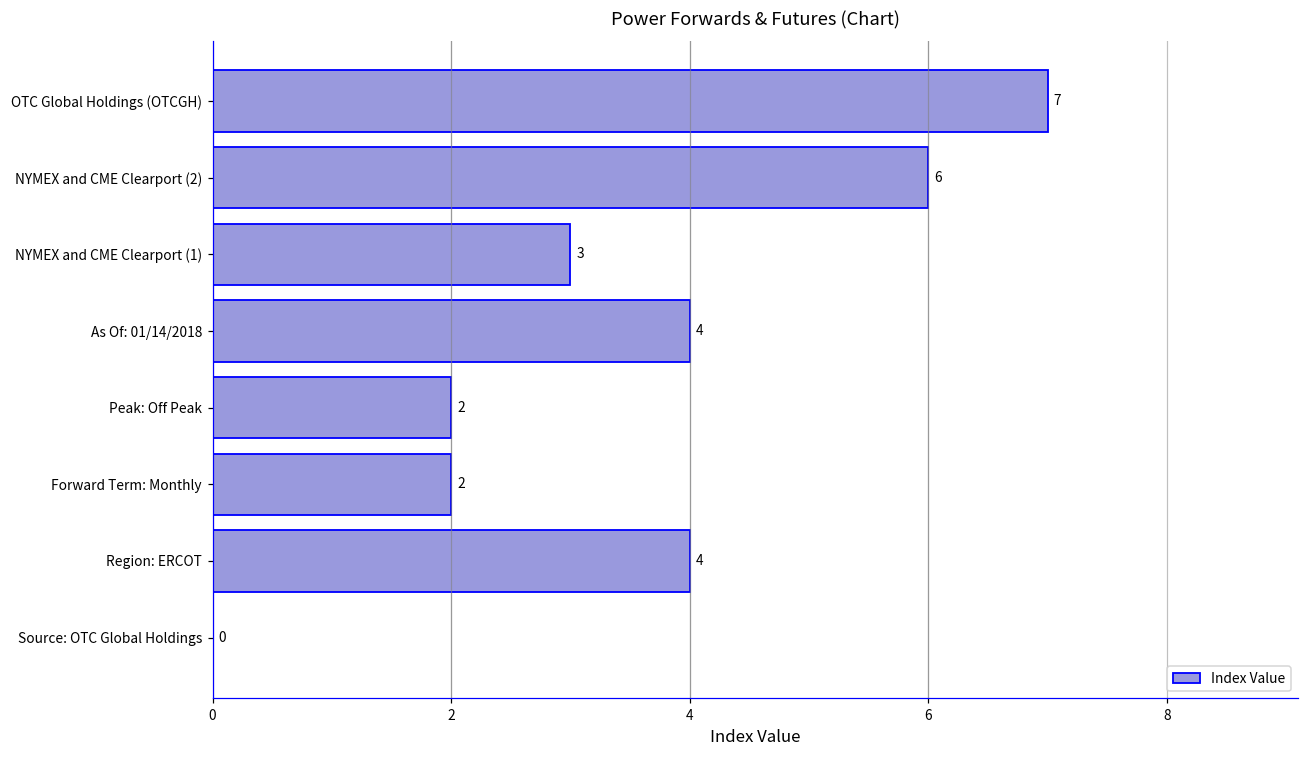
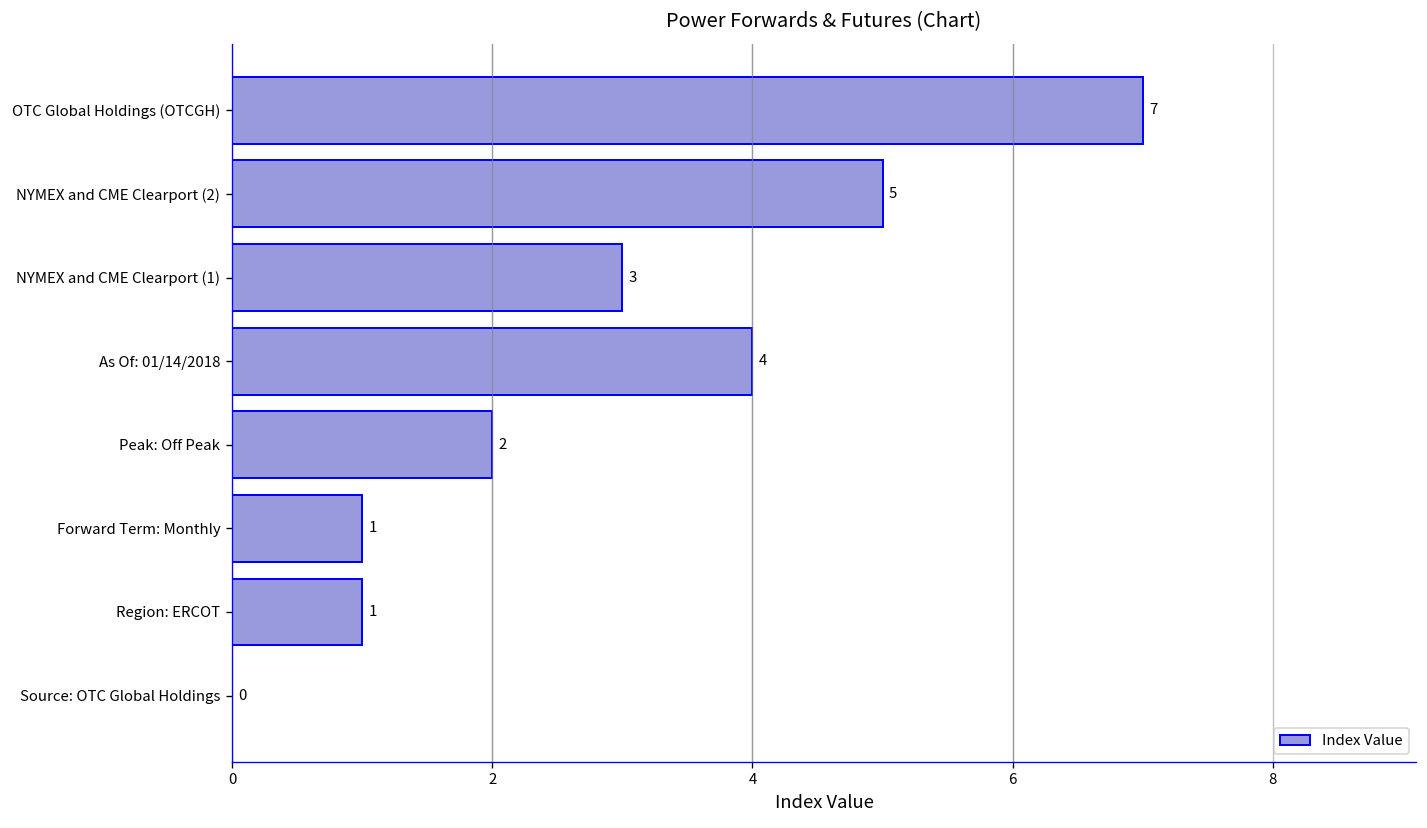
  {
    "OTC Global Holdings (OTCGH)": 7,
-   "NYMEX and CME Clearport (2)": 6,
+   "NYMEX and CME Clearport (2)": 5,
    "NYMEX and CME Clearport (1)": 3,
    "As Of: 01/14/2018": 4,
    "Peak: Off Peak": 2,
-   "Forward Term: Monthly": 2,
-   "Region: ERCOT": 4,
+   "Forward Term: Monthly": 1,
+   "Region: ERCOT": 1,
    "Source: OTC Global Holdings": 0
  }
